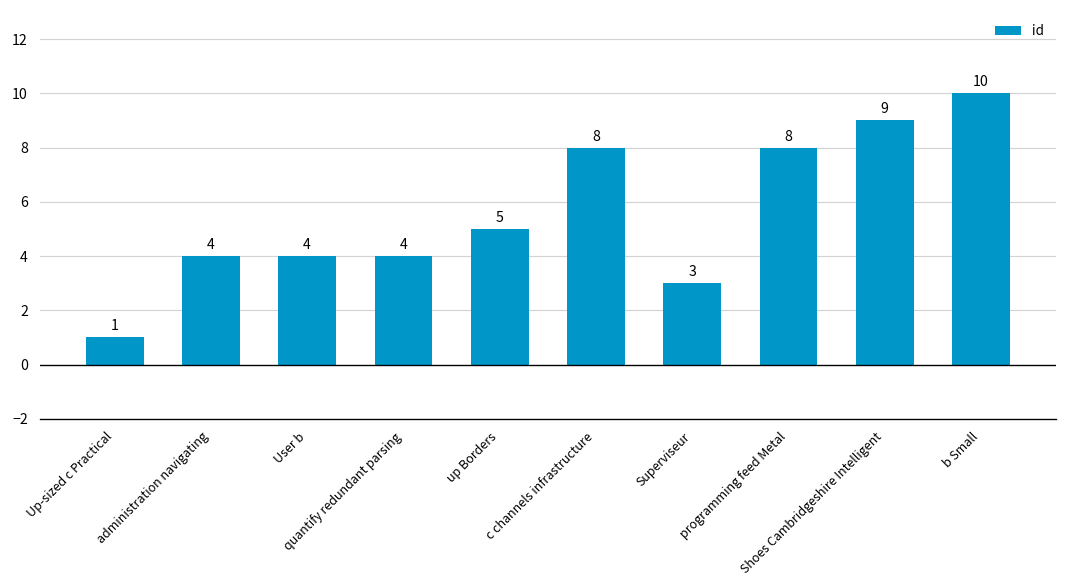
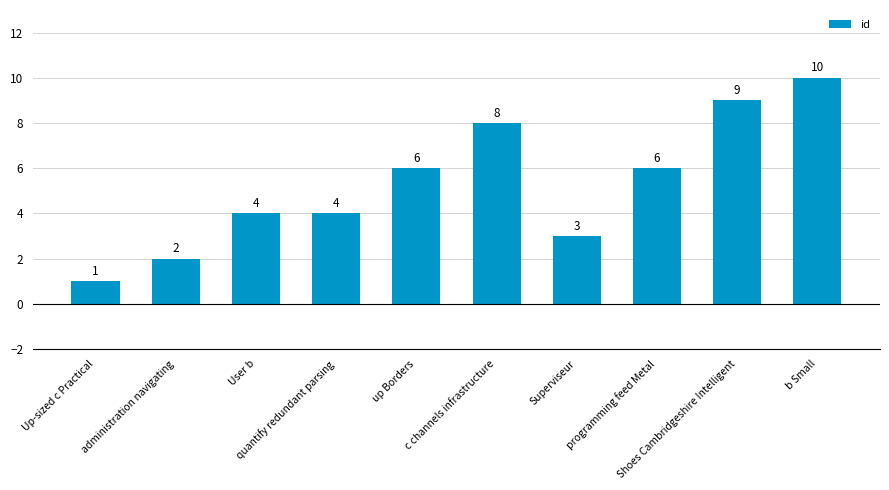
  {
    "Up-sized c Practical": 1,
-   "administration navigating": 4,
+   "administration navigating": 2,
    "User b": 4,
    "quantify redundant parsing": 4,
-   "up Borders": 5,
+   "up Borders": 6,
    "c channels infrastructure": 8,
    "Superviseur": 3,
-   "programming feed Metal": 8,
+   "programming feed Metal": 6,
    "Shoes Cambridgeshire Intelligent": 9,
    "b Small": 10
  }
